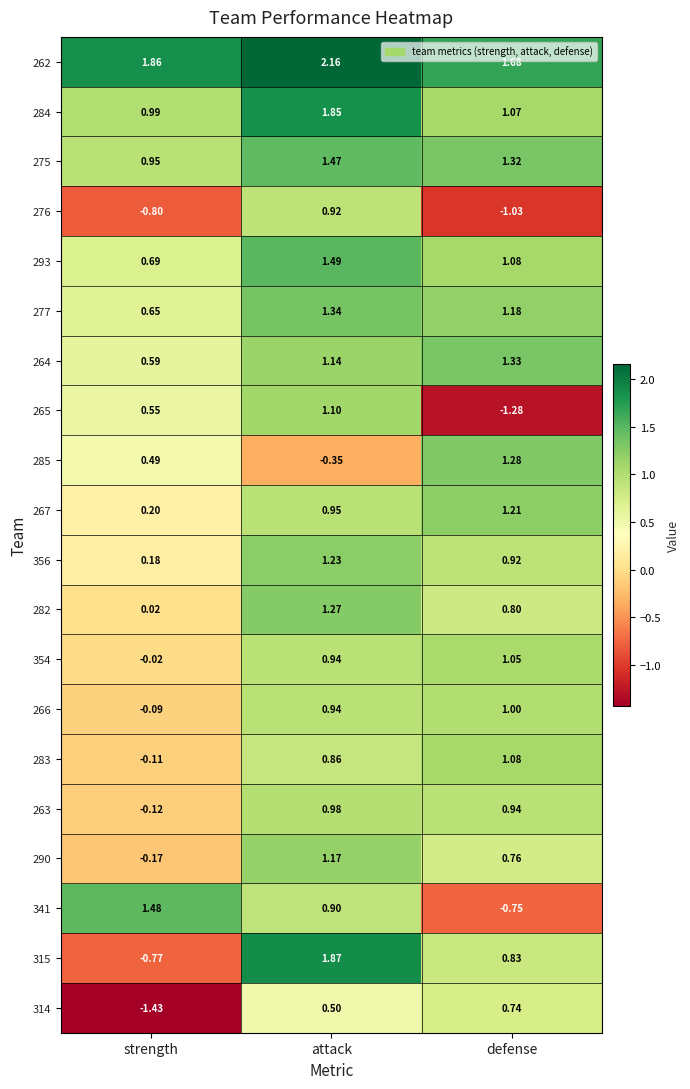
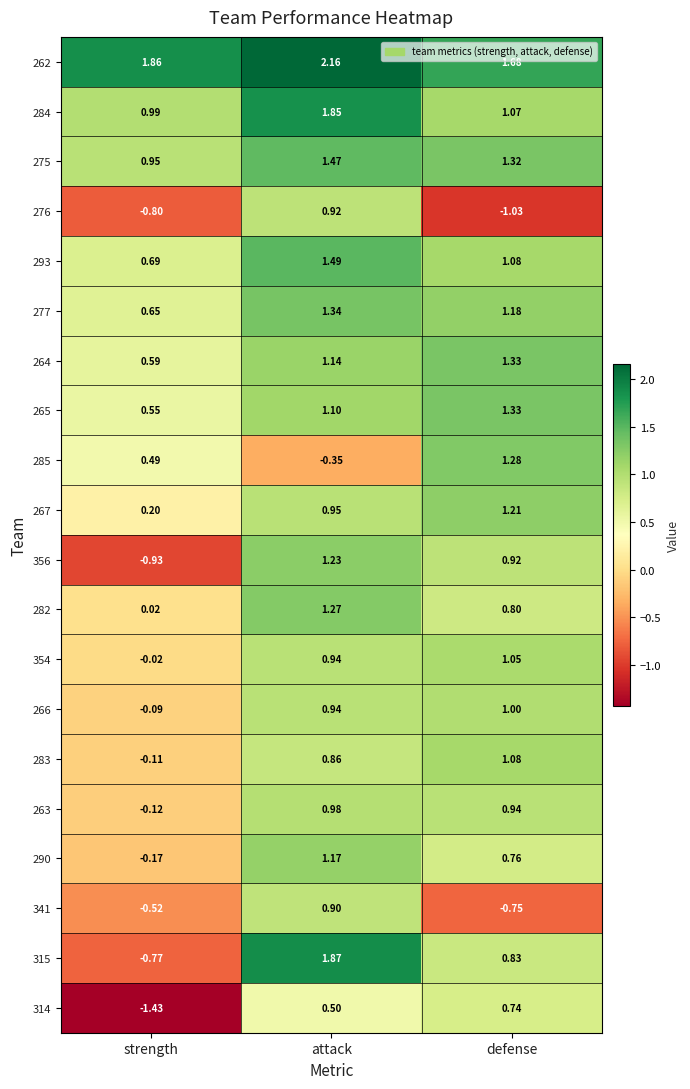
  {
    "262": {
      "strength": 1.86,
      "attack": 2.16
    },
    "284": {
      "strength": 0.99,
      "attack": 1.85,
      "defense": 1.07
    },
    "275": {
      "strength": 0.95,
      "attack": 1.47,
      "defense": 1.32
    },
    "276": {
      "strength": -0.80,
      "attack": 0.92,
      "defense": -1.03
    },
    "293": {
      "strength": 0.69,
      "attack": 1.49,
      "defense": 1.08
    },
    "277": {
      "strength": 0.65,
      "attack": 1.34,
      "defense": 1.18
    },
    "264": {
      "strength": 0.59,
      "attack": 1.14,
      "defense": 1.33
    },
    "265": {
      "strength": 0.55,
      "attack": 1.10,
-     "defense": -1.28
+     "defense": 1.33
    },
    "285": {
      "strength": 0.49,
      "attack": -0.35,
      "defense": 1.28
    },
    "267": {
      "strength": 0.20,
      "attack": 0.95,
      "defense": 1.21
    },
    "356": {
-     "strength": 0.18,
+     "strength": -0.93,
      "attack": 1.23,
      "defense": 0.92
    },
    "282": {
      "strength": 0.02,
      "attack": 1.27,
      "defense": 0.80
    },
    "354": {
      "strength": -0.02,
      "attack": 0.94,
      "defense": 1.05
    },
    "266": {
      "strength": -0.09,
      "attack": 0.94,
      "defense": 1.00
    },
    "283": {
      "strength": -0.11,
      "attack": 0.86,
      "defense": 1.08
    },
    "263": {
      "strength": -0.12,
      "attack": 0.98,
      "defense": 0.94
    },
    "290": {
      "strength": -0.17,
      "attack": 1.17,
      "defense": 0.76
    },
    "341": {
-     "strength": 1.48,
+     "strength": -0.52,
      "attack": 0.90,
      "defense": -0.75
    },
    "315": {
      "strength": -0.77,
      "attack": 1.87,
      "defense": 0.83
    },
    "314": {
      "strength": -1.43,
      "attack": 0.50,
      "defense": 0.74
    }
  }
